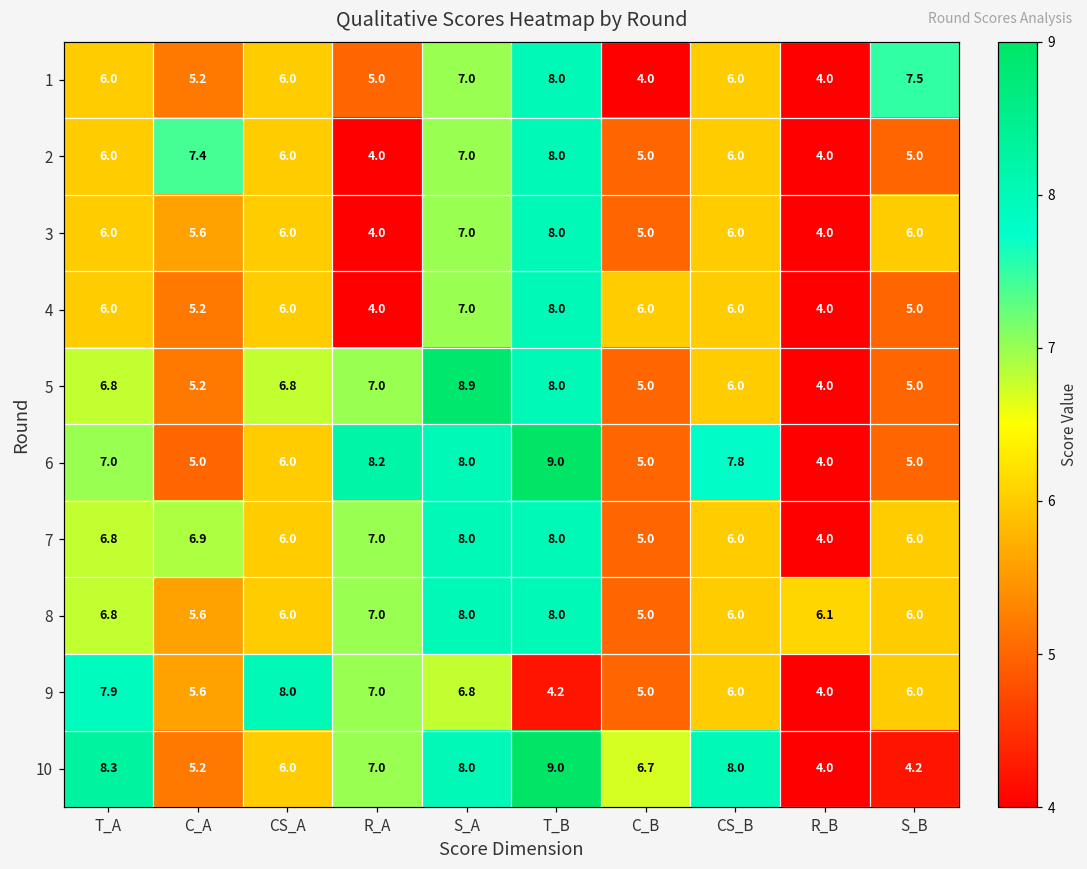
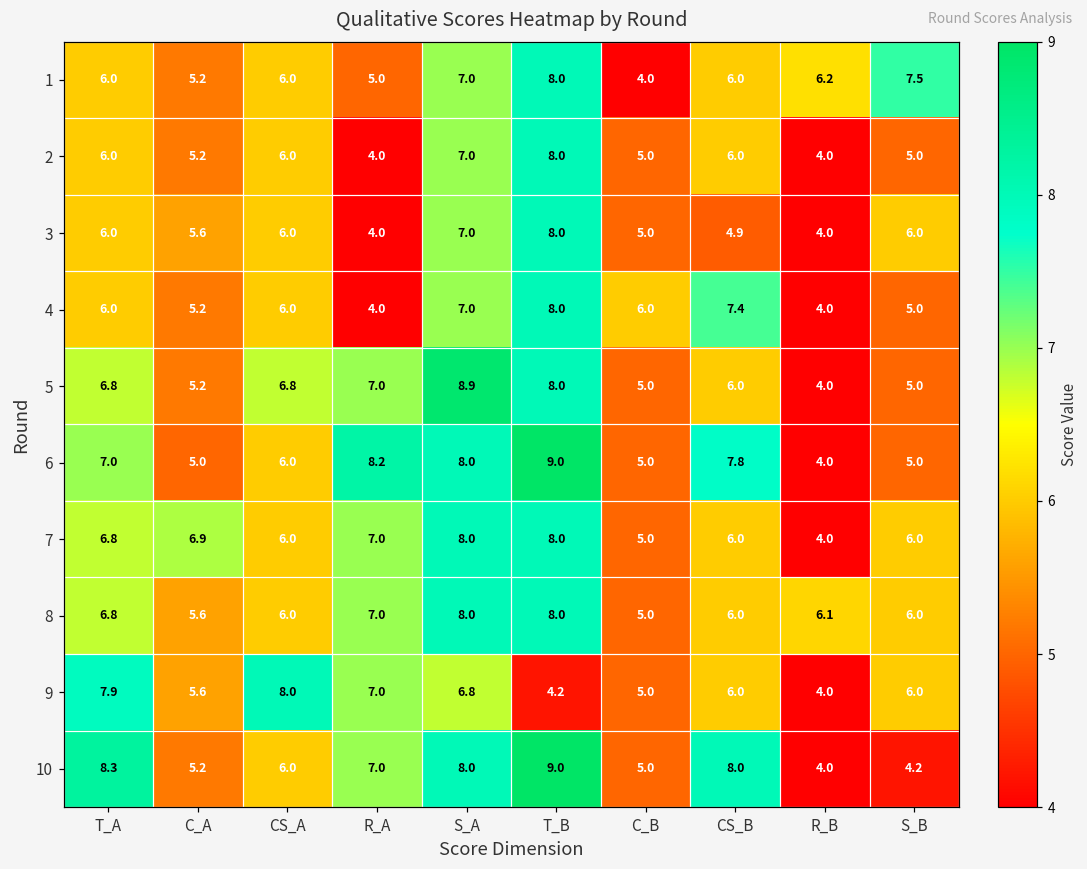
  {
    "1": {
      "T_A": 6.0,
      "C_A": 5.2,
      "CS_A": 6.0,
      "R_A": 5.0,
      "S_A": 7.0,
      "T_B": 8.0,
      "C_B": 4.0,
      "CS_B": 6.0,
-     "R_B": 4.0,
+     "R_B": 6.2,
      "S_B": 7.5
    },
    "2": {
      "T_A": 6.0,
-     "C_A": 7.4,
+     "C_A": 5.2,
      "CS_A": 6.0,
      "R_A": 4.0,
      "S_A": 7.0,
      "T_B": 8.0,
      "C_B": 5.0,
      "CS_B": 6.0,
      "R_B": 4.0,
      "S_B": 5.0
    },
    "3": {
      "T_A": 6.0,
      "C_A": 5.6,
      "CS_A": 6.0,
      "R_A": 4.0,
      "S_A": 7.0,
      "T_B": 8.0,
      "C_B": 5.0,
-     "CS_B": 6.0,
+     "CS_B": 4.9,
      "R_B": 4.0,
      "S_B": 6.0
    },
    "4": {
      "T_A": 6.0,
      "C_A": 5.2,
      "CS_A": 6.0,
      "R_A": 4.0,
      "S_A": 7.0,
      "T_B": 8.0,
      "C_B": 6.0,
-     "CS_B": 6.0,
+     "CS_B": 7.4,
      "R_B": 4.0,
      "S_B": 5.0
    },
    "5": {
      "T_A": 6.8,
      "C_A": 5.2,
      "CS_A": 6.8,
      "R_A": 7.0,
      "S_A": 8.9,
      "T_B": 8.0,
      "C_B": 5.0,
      "CS_B": 6.0,
      "R_B": 4.0,
      "S_B": 5.0
    },
    "6": {
      "T_A": 7.0,
      "C_A": 5.0,
      "CS_A": 6.0,
      "R_A": 8.2,
      "S_A": 8.0,
      "T_B": 9.0,
      "C_B": 5.0,
      "CS_B": 7.8,
      "R_B": 4.0,
      "S_B": 5.0
    },
    "7": {
      "T_A": 6.8,
      "C_A": 6.9,
      "CS_A": 6.0,
      "R_A": 7.0,
      "S_A": 8.0,
      "T_B": 8.0,
      "C_B": 5.0,
      "CS_B": 6.0,
      "R_B": 4.0,
      "S_B": 6.0
    },
    "8": {
      "T_A": 6.8,
      "C_A": 5.6,
      "CS_A": 6.0,
      "R_A": 7.0,
      "S_A": 8.0,
      "T_B": 8.0,
      "C_B": 5.0,
      "CS_B": 6.0,
      "R_B": 6.1,
      "S_B": 6.0
    },
    "9": {
      "T_A": 7.9,
      "C_A": 5.6,
      "CS_A": 8.0,
      "R_A": 7.0,
      "S_A": 6.8,
      "T_B": 4.2,
      "C_B": 5.0,
      "CS_B": 6.0,
      "R_B": 4.0,
      "S_B": 6.0
    },
    "10": {
      "T_A": 8.3,
      "C_A": 5.2,
      "CS_A": 6.0,
      "R_A": 7.0,
      "S_A": 8.0,
      "T_B": 9.0,
-     "C_B": 6.7,
+     "C_B": 5.0,
      "CS_B": 8.0,
      "R_B": 4.0,
      "S_B": 4.2
    }
  }
